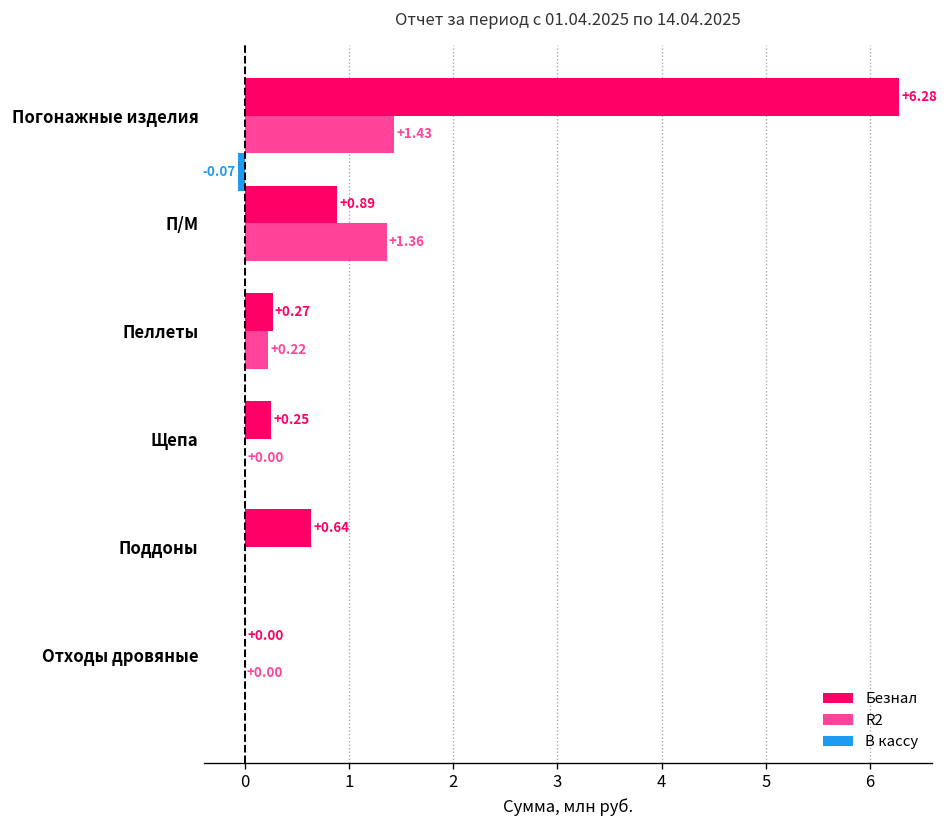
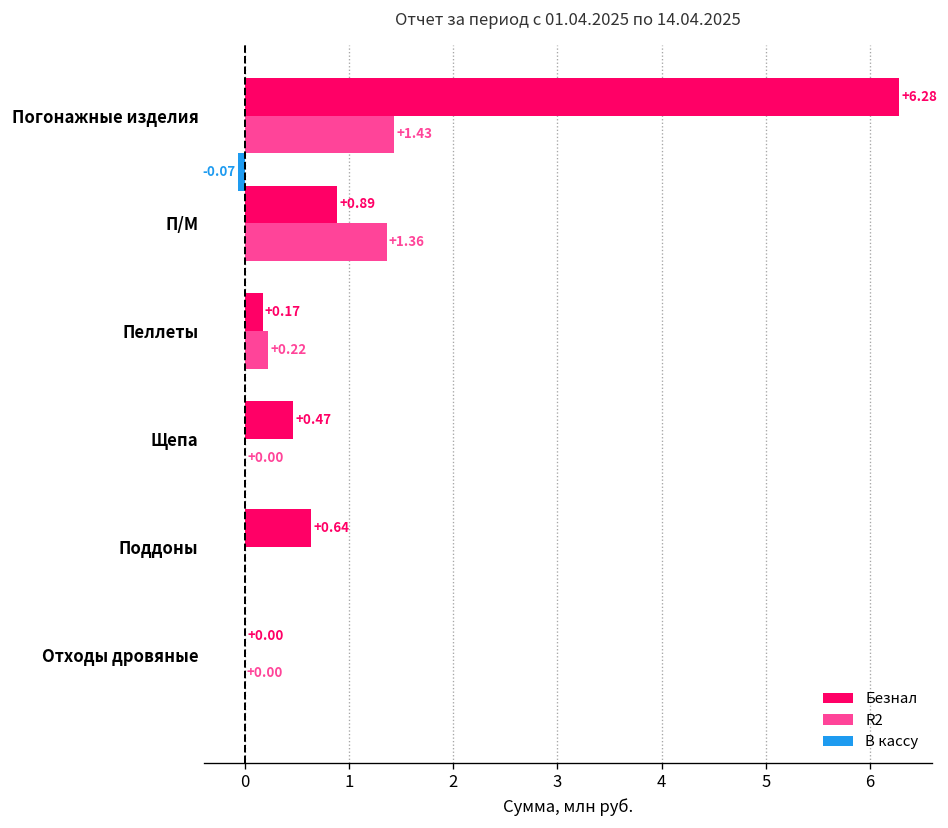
  {
    "Безнал": {
      "Погонажные изделия": "+6.28",
      "П/М": "+0.89",
-     "Пеллеты": "+0.27",
-     "Щепа": "+0.25",
+     "Пеллеты": "+0.17",
+     "Щепа": "+0.47",
      "Поддоны": "+0.64",
      "Отходы дровяные": "+0.00"
    },
    "R2": {
      "Погонажные изделия": "+1.43",
      "П/М": "+1.36",
      "Пеллеты": "+0.22",
      "Щепа": "+0.00",
      "Отходы дровяные": "+0.00"
    }
  }
